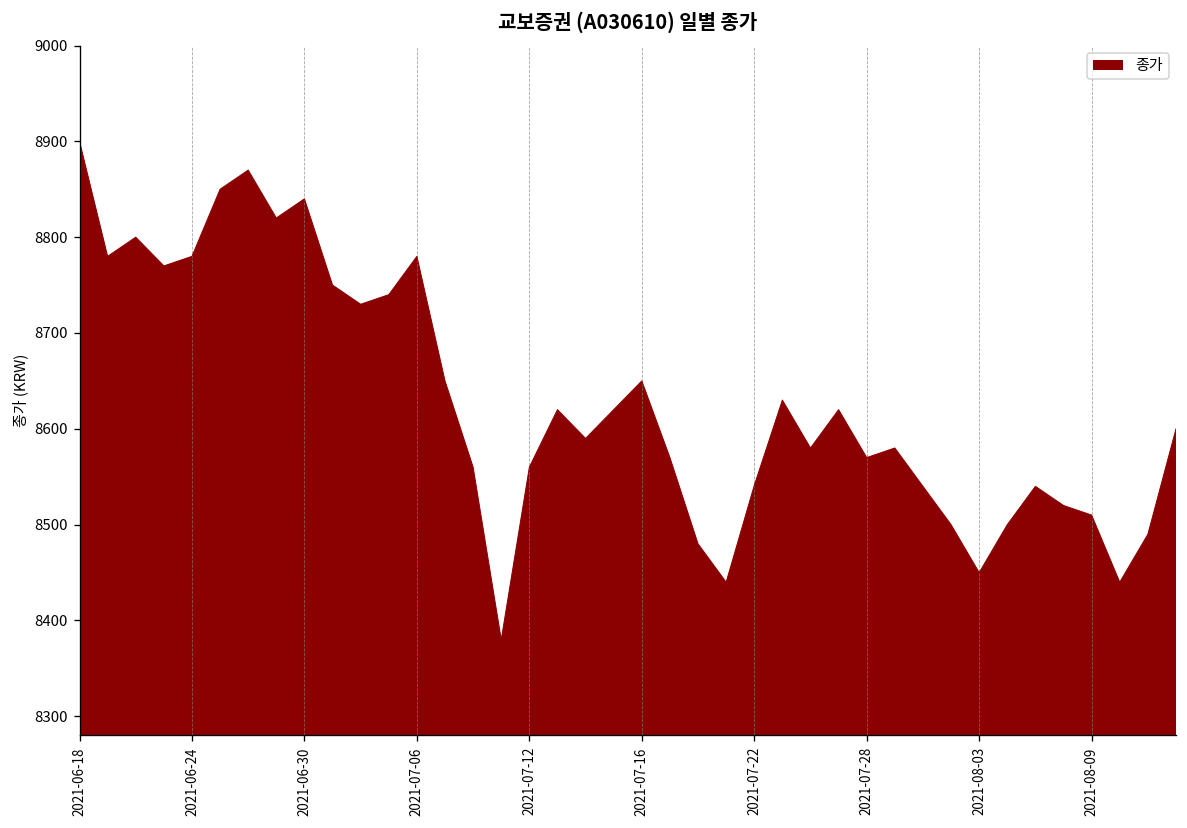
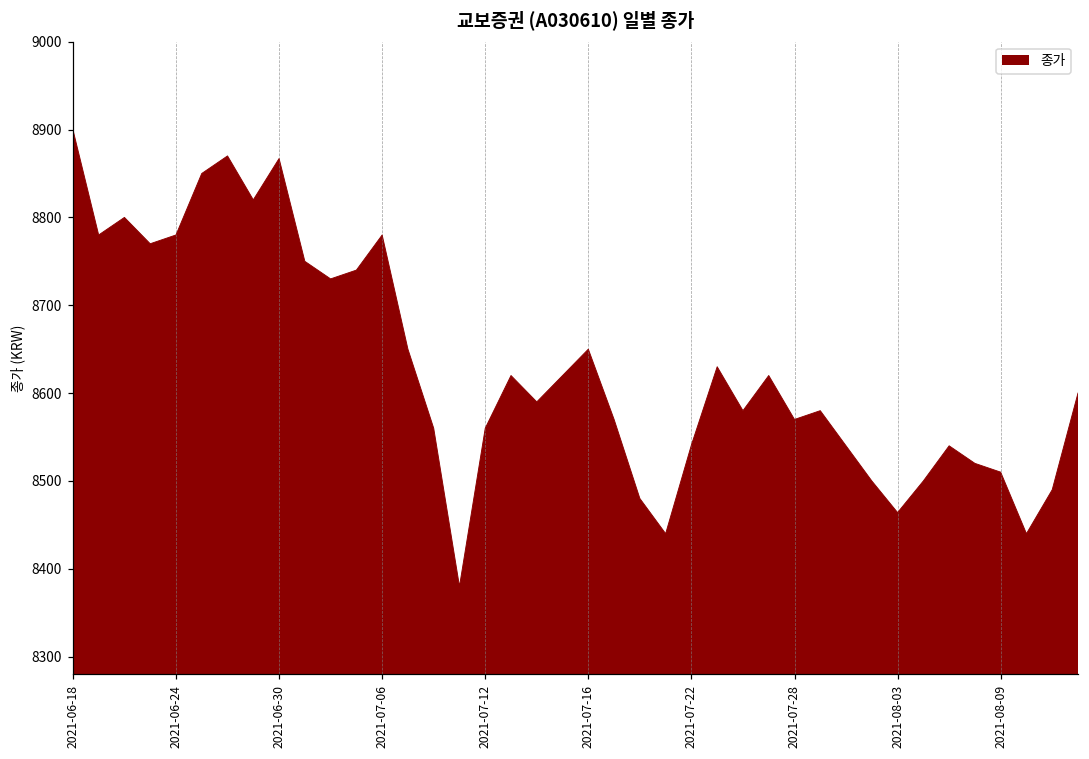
  {
    "2021-06-18": 8900,
    "2021-06-24": 8780,
-   "2021-06-30": 8840,
+   "2021-06-30": 8870,
    "2021-07-06": 8780,
    "2021-07-12": 8560,
    "2021-07-16": 8650,
    "2021-07-22": 8540,
    "2021-07-28": 8570,
-   "2021-08-03": 8450,
+   "2021-08-03": 8460,
    "2021-08-09": 8510
  }
